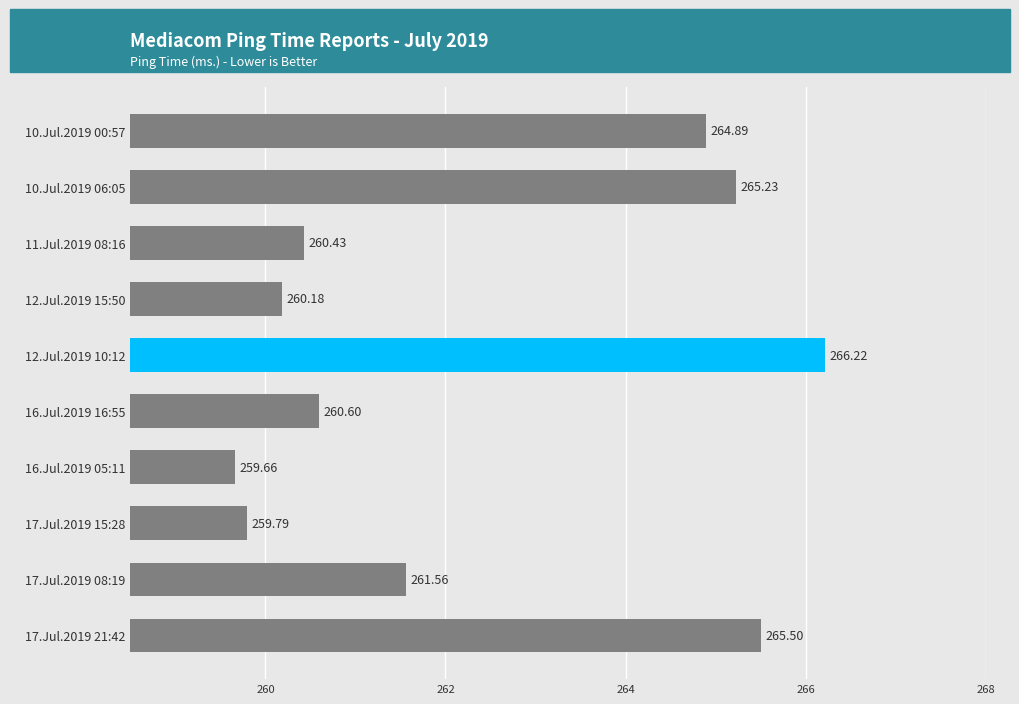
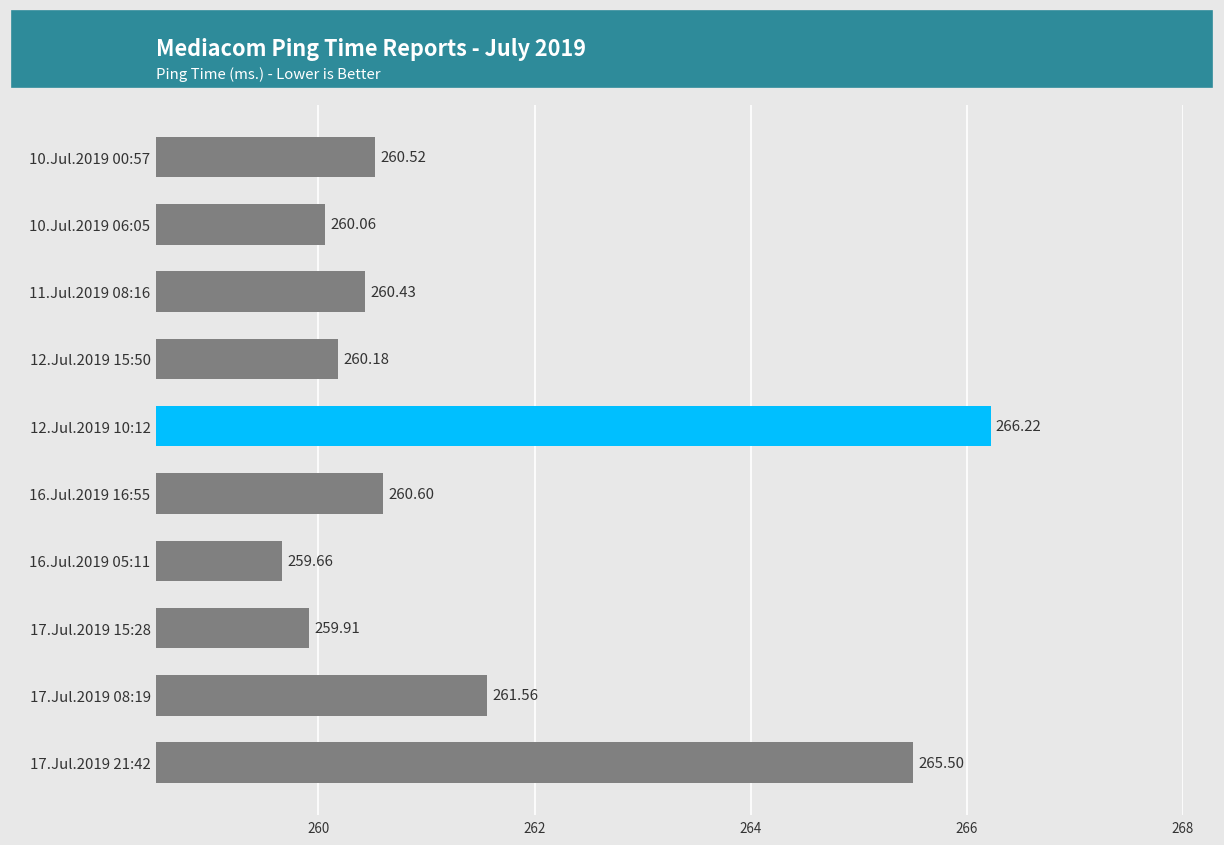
  {
-   "10.Jul.2019 00:57": 264.89,
-   "10.Jul.2019 06:05": 265.23,
+   "10.Jul.2019 00:57": 260.52,
+   "10.Jul.2019 06:05": 260.06,
    "11.Jul.2019 08:16": 260.43,
    "12.Jul.2019 15:50": 260.18,
    "12.Jul.2019 10:12": 266.22,
    "16.Jul.2019 16:55": 260.60,
    "16.Jul.2019 05:11": 259.66,
-   "17.Jul.2019 15:28": 259.79,
+   "17.Jul.2019 15:28": 259.91,
    "17.Jul.2019 08:19": 261.56,
    "17.Jul.2019 21:42": 265.50
  }
